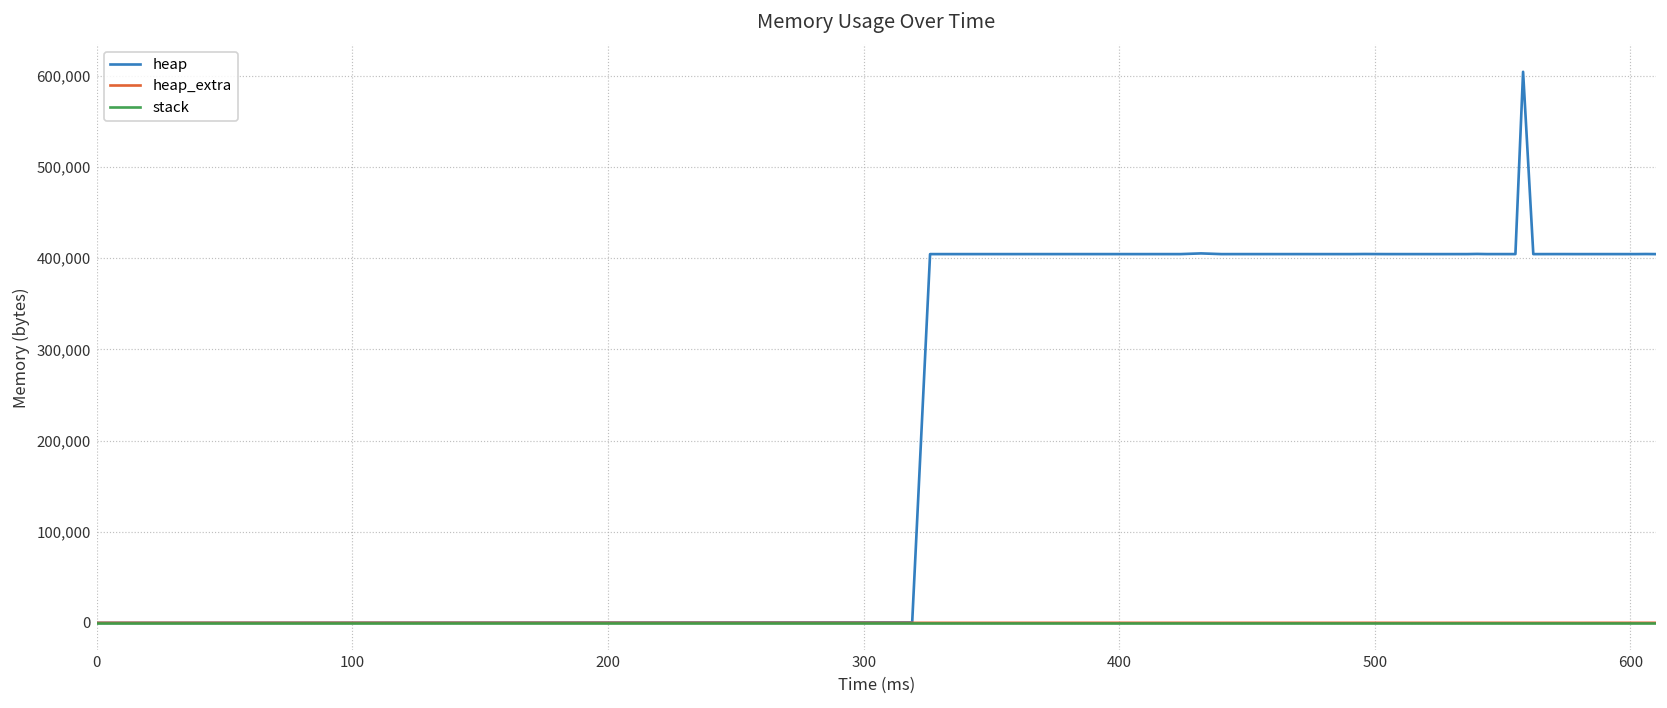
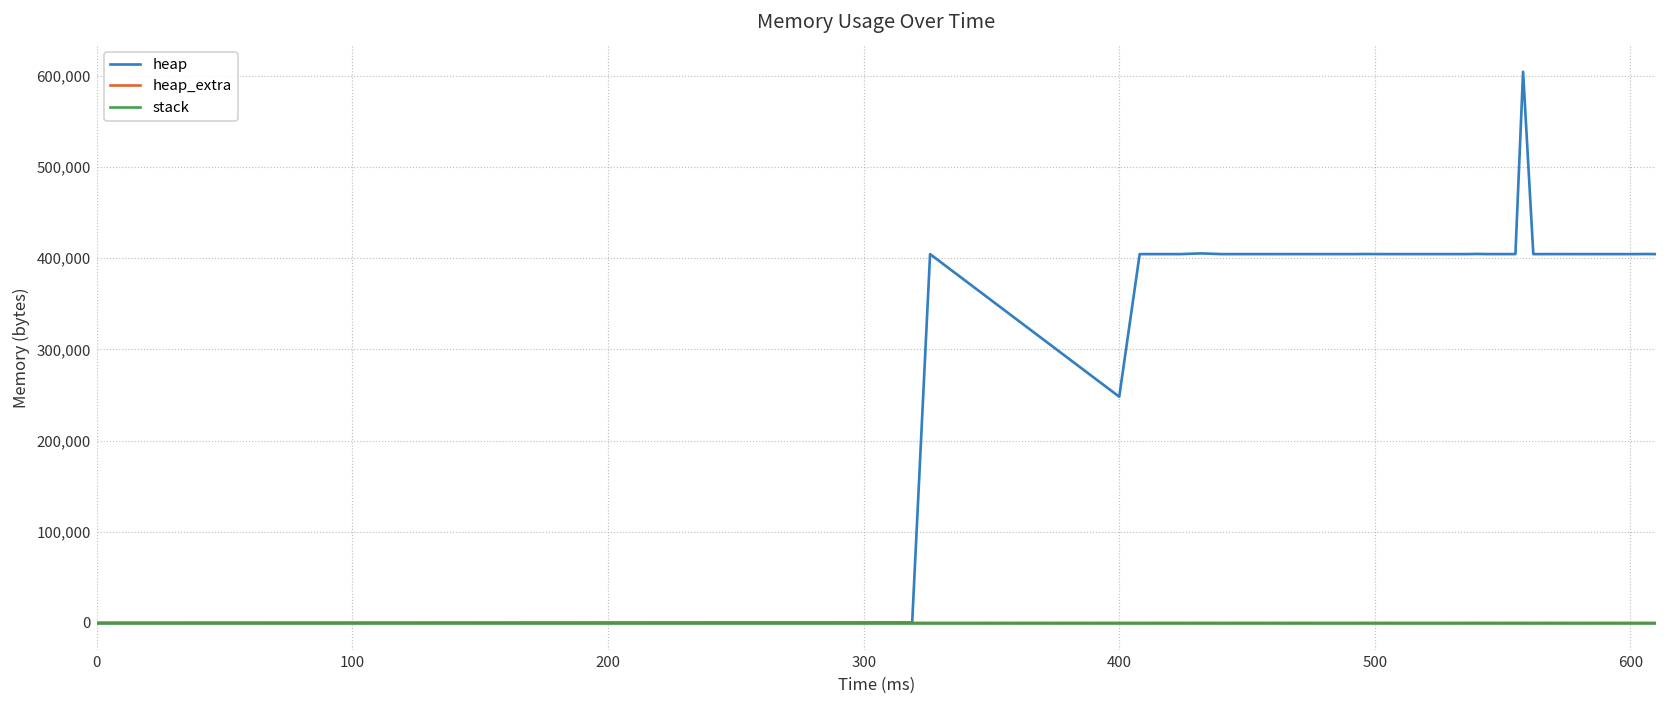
  {
    "heap": {
-     "400": "400,000"
+     "400": "250,000"
    },
    "stack": {
      "400": "0"
    }
  }
